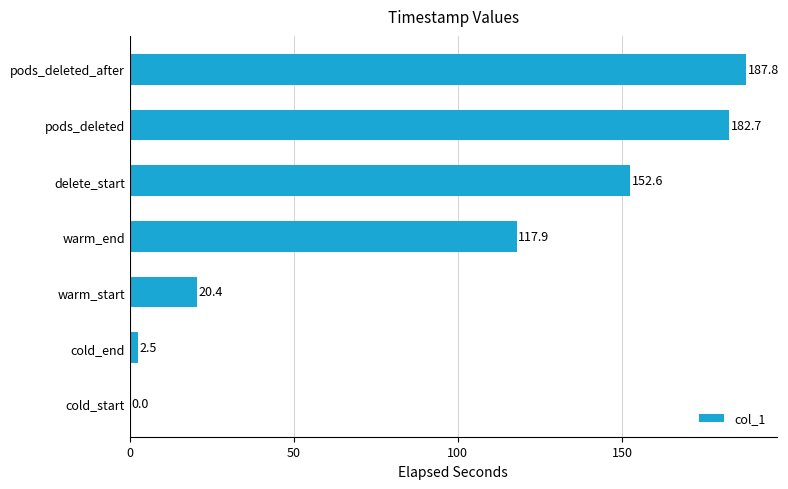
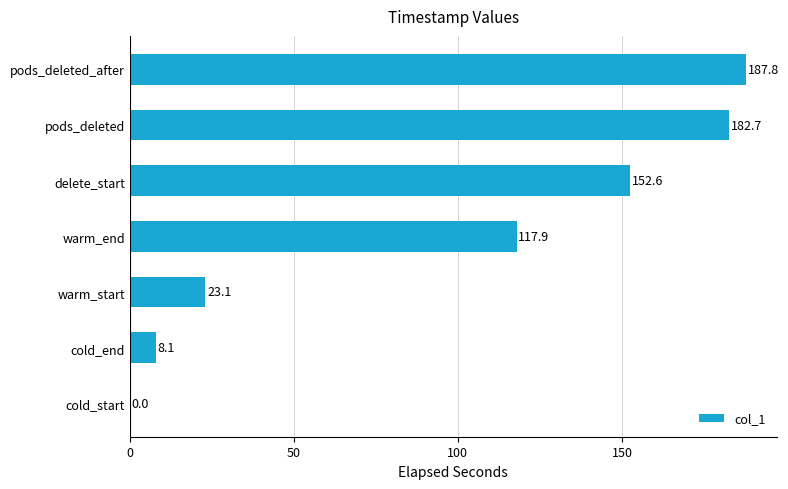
  {
    "pods_deleted_after": 187.8,
    "pods_deleted": 182.7,
    "delete_start": 152.6,
    "warm_end": 117.9,
-   "warm_start": 20.4,
-   "cold_end": 2.5,
+   "warm_start": 23.1,
+   "cold_end": 8.1,
    "cold_start": 0.0
  }
